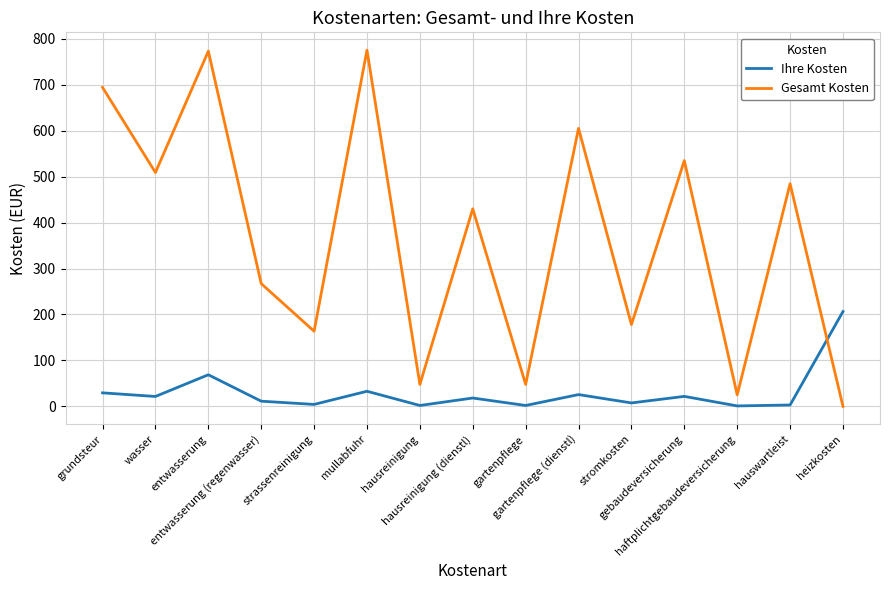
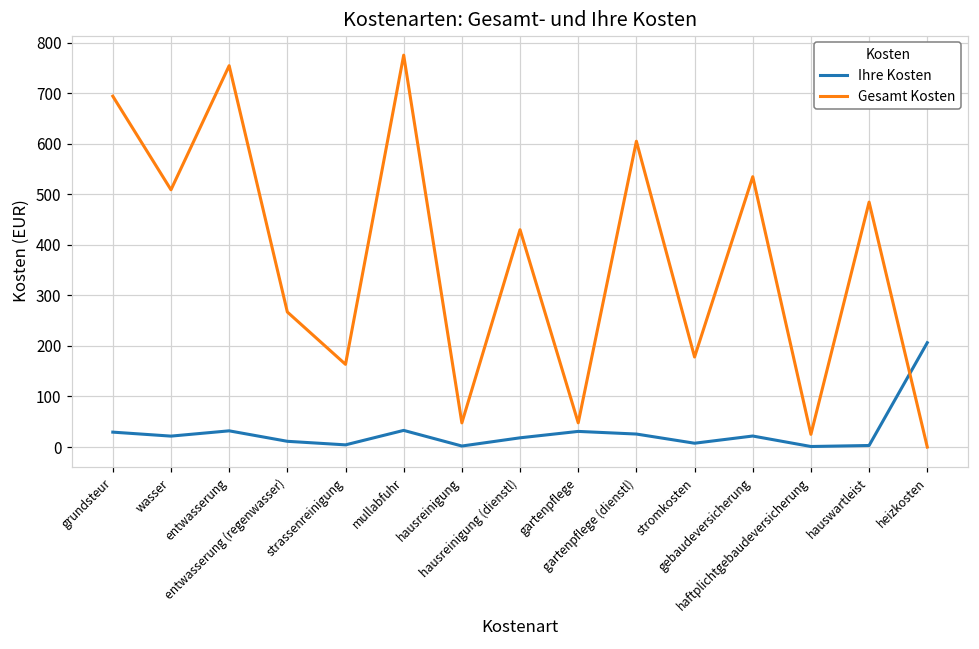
  {
    "Ihre Kosten": {
      "grundsteur": 30,
      "wasser": 20,
-     "entwasserung": 70,
+     "entwasserung": 30,
      "entwasserung (regenwasser)": 10,
      "strassenreinigung": 0,
      "mullabfuhr": 30,
      "hausreinigung": 0,
      "hausreinigung (dienstl)": 20,
-     "gartenpflege": 0,
+     "gartenpflege": 30,
      "gartenpflege (dienstl)": 30,
      "stromkosten": 10,
      "gebaudeversicherung": 20,
      "haftplichtgebaudeversicherung": 0,
      "hauswartleist": 0,
      "heizkosten": 210
    },
    "Gesamt Kosten": {
      "grundsteur": 690,
      "wasser": 510,
-     "entwasserung": 770,
+     "entwasserung": 750,
      "entwasserung (regenwasser)": 270,
      "strassenreinigung": 160,
      "mullabfuhr": 780,
      "hausreinigung": 50,
      "hausreinigung (dienstl)": 430,
      "gartenpflege": 50,
      "gartenpflege (dienstl)": 600,
      "stromkosten": 180,
      "gebaudeversicherung": 530,
      "haftplichtgebaudeversicherung": 30,
      "hauswartleist": 480,
      "heizkosten": 0
    }
  }
